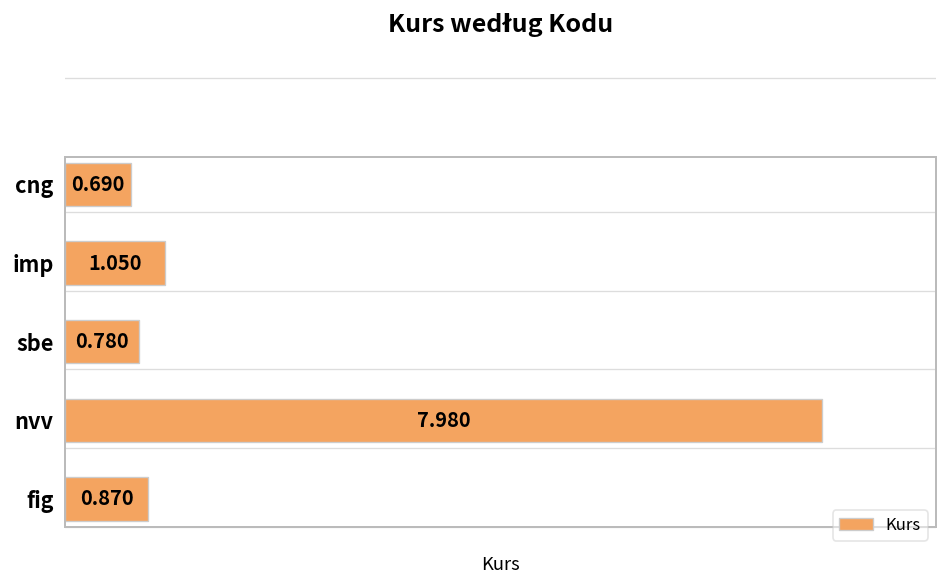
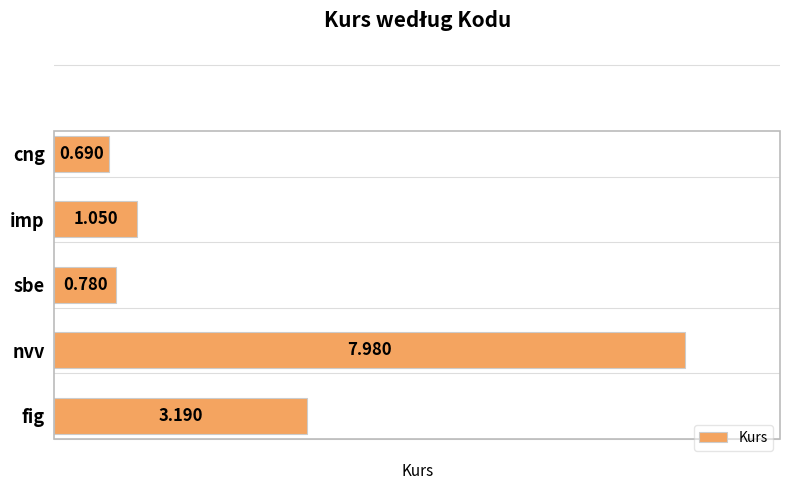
  {
    "cng": 0.690,
    "imp": 1.050,
    "sbe": 0.780,
    "nvv": 7.980,
-   "fig": 0.870
+   "fig": 3.190
  }
